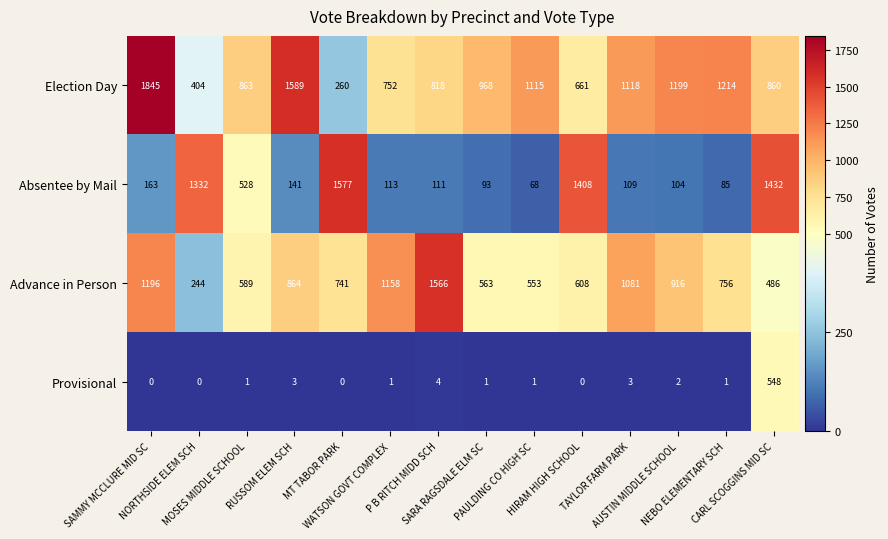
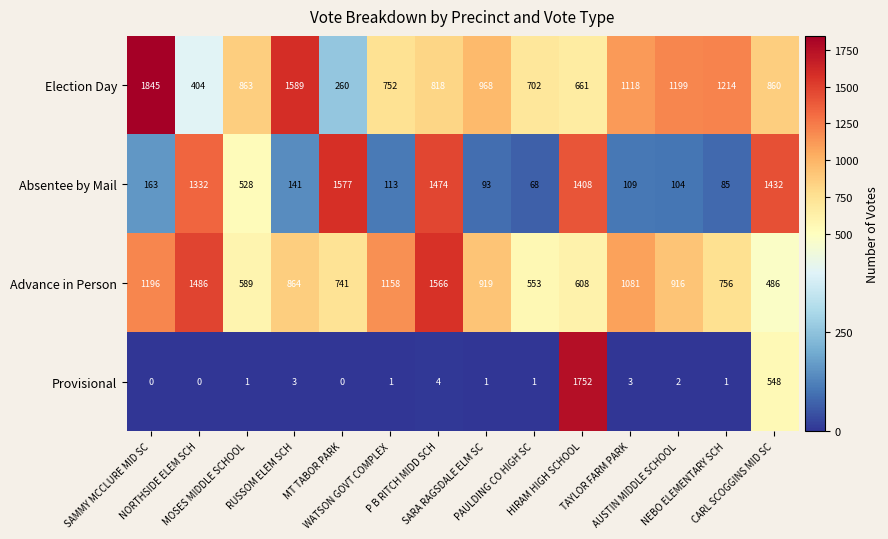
  {
    "Election Day": {
      "SAMMY MCCLURE MID SC": 1845,
      "NORTHSIDE ELEM SCH": 404,
      "MOSES MIDDLE SCHOOL": 863,
      "RUSSOM ELEM SCH": 1589,
      "MT TABOR PARK": 260,
      "WATSON GOVT COMPLEX": 752,
      "P B RITCH MIDD SCH": 818,
      "SARA RAGSDALE ELM SC": 968,
-     "PAULDING CO HIGH SC": 1115,
+     "PAULDING CO HIGH SC": 702,
      "HIRAM HIGH SCHOOL": 661,
      "TAYLOR FARM PARK": 1118,
      "AUSTIN MIDDLE SCHOOL": 1199,
      "NEBO ELEMENTARY SCH": 1214,
      "CARL SCOGGINS MID SC": 860
    },
    "Absentee by Mail": {
      "SAMMY MCCLURE MID SC": 163,
      "NORTHSIDE ELEM SCH": 1332,
      "MOSES MIDDLE SCHOOL": 528,
      "RUSSOM ELEM SCH": 141,
      "MT TABOR PARK": 1577,
      "WATSON GOVT COMPLEX": 113,
-     "P B RITCH MIDD SCH": 111,
+     "P B RITCH MIDD SCH": 1474,
      "SARA RAGSDALE ELM SC": 93,
      "PAULDING CO HIGH SC": 68,
      "HIRAM HIGH SCHOOL": 1408,
      "TAYLOR FARM PARK": 109,
      "AUSTIN MIDDLE SCHOOL": 104,
      "NEBO ELEMENTARY SCH": 85,
      "CARL SCOGGINS MID SC": 1432
    },
    "Advance in Person": {
      "SAMMY MCCLURE MID SC": 1196,
-     "NORTHSIDE ELEM SCH": 244,
+     "NORTHSIDE ELEM SCH": 1486,
      "MOSES MIDDLE SCHOOL": 589,
      "RUSSOM ELEM SCH": 864,
      "MT TABOR PARK": 741,
      "WATSON GOVT COMPLEX": 1158,
      "P B RITCH MIDD SCH": 1566,
-     "SARA RAGSDALE ELM SC": 563,
+     "SARA RAGSDALE ELM SC": 919,
      "PAULDING CO HIGH SC": 553,
      "HIRAM HIGH SCHOOL": 608,
      "TAYLOR FARM PARK": 1081,
      "AUSTIN MIDDLE SCHOOL": 916,
      "NEBO ELEMENTARY SCH": 756,
      "CARL SCOGGINS MID SC": 486
    },
    "Provisional": {
      "SAMMY MCCLURE MID SC": 0,
      "NORTHSIDE ELEM SCH": 0,
      "MOSES MIDDLE SCHOOL": 1,
      "RUSSOM ELEM SCH": 3,
      "MT TABOR PARK": 0,
      "WATSON GOVT COMPLEX": 1,
      "P B RITCH MIDD SCH": 4,
      "SARA RAGSDALE ELM SC": 1,
      "PAULDING CO HIGH SC": 1,
-     "HIRAM HIGH SCHOOL": 0,
+     "HIRAM HIGH SCHOOL": 1752,
      "TAYLOR FARM PARK": 3,
      "AUSTIN MIDDLE SCHOOL": 2,
      "NEBO ELEMENTARY SCH": 1,
      "CARL SCOGGINS MID SC": 548
    }
  }
